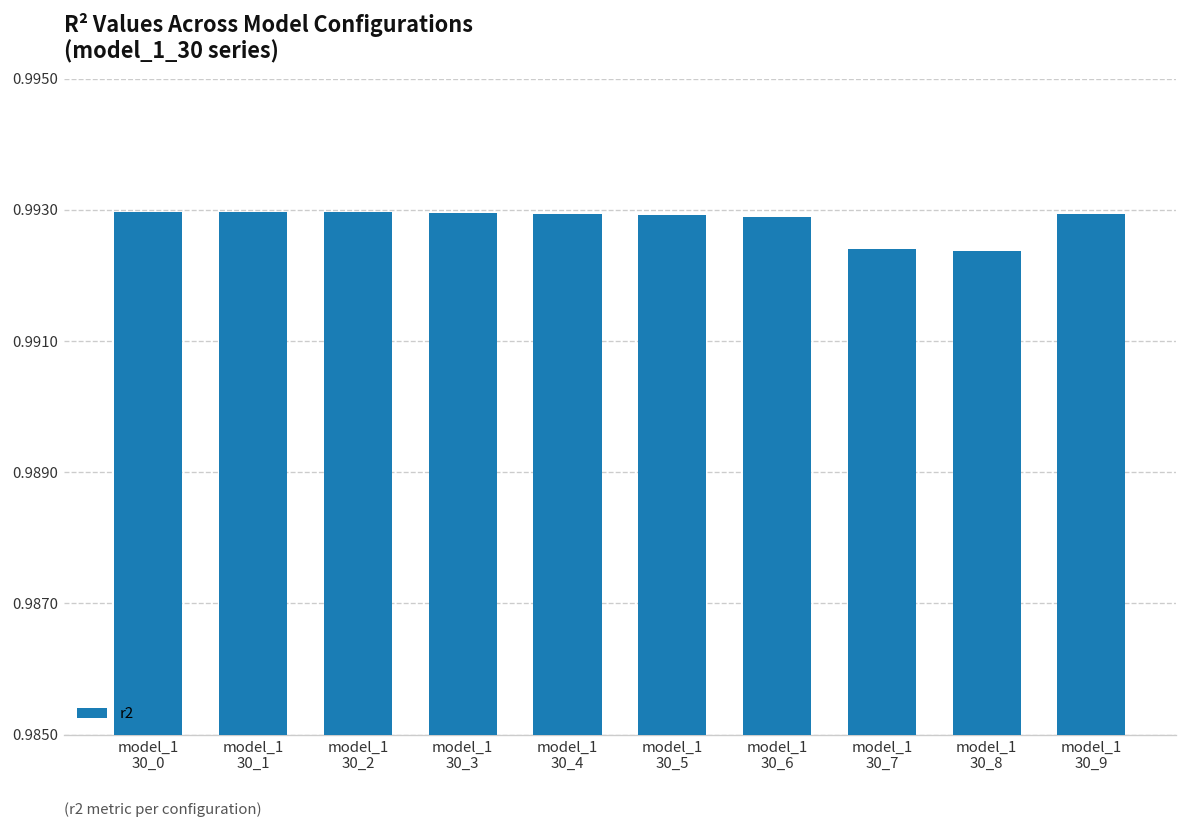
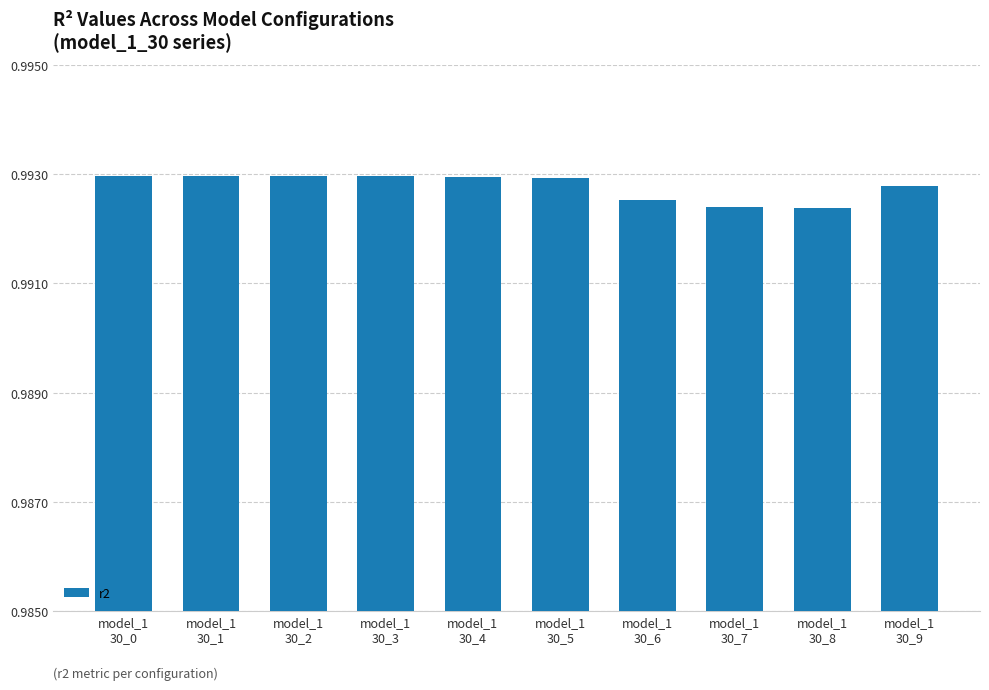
  {
    "model_1 30_0": 0.9930,
    "model_1 30_1": 0.9930,
    "model_1 30_2": 0.9930,
    "model_1 30_3": 0.9930,
    "model_1 30_4": 0.9929,
    "model_1 30_5": 0.9929,
-   "model_1 30_6": 0.9929,
+   "model_1 30_6": 0.9925,
    "model_1 30_7": 0.9924,
    "model_1 30_8": 0.9924,
-   "model_1 30_9": 0.9929
+   "model_1 30_9": 0.9928
  }
